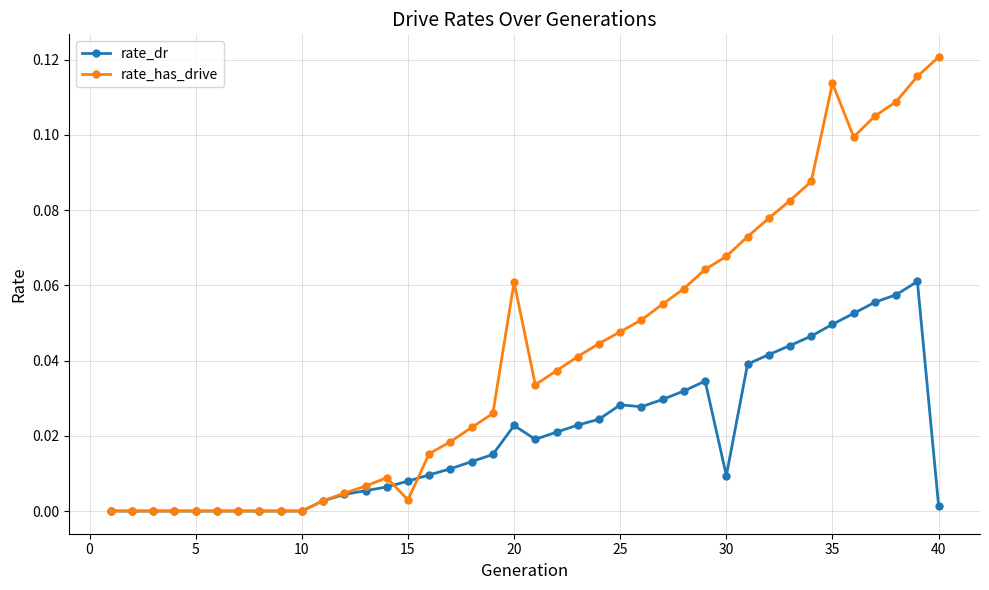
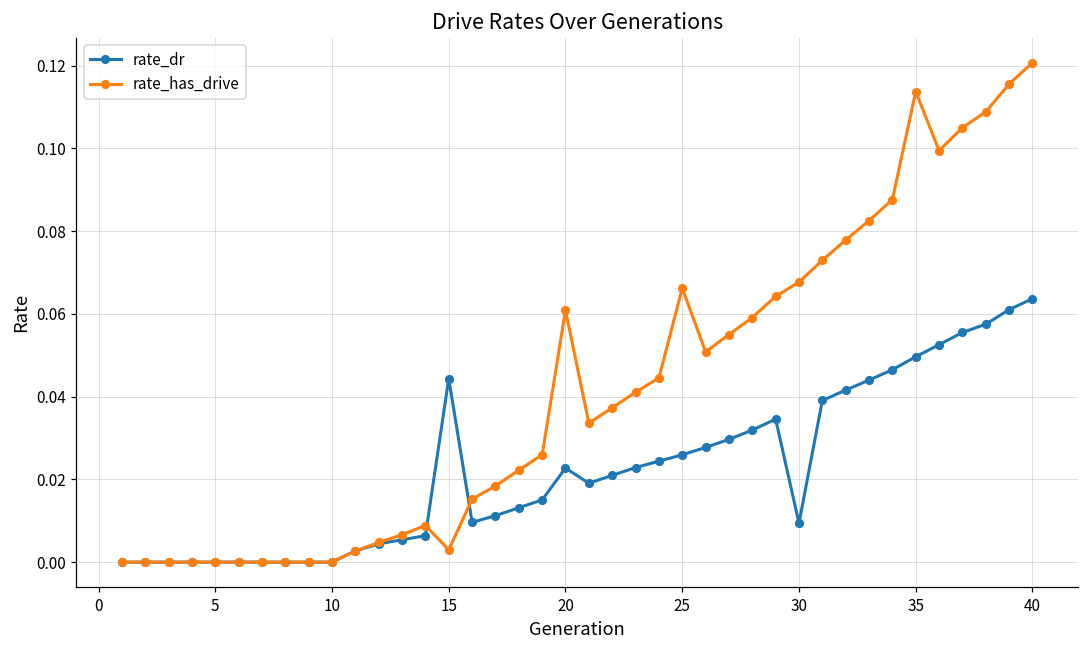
  {
    "rate_dr": {
-     "15": 0.008,
+     "15": 0.044,
      "20": 0.023,
-     "25": 0.028,
+     "25": 0.026,
      "30": 0.009,
      "35": 0.050,
-     "40": 0.001
+     "40": 0.064
    },
    "rate_has_drive": {
      "15": 0.003,
      "20": 0.061,
-     "25": 0.048,
+     "25": 0.066,
      "30": 0.068,
      "35": 0.114,
      "40": 0.121
    }
  }
